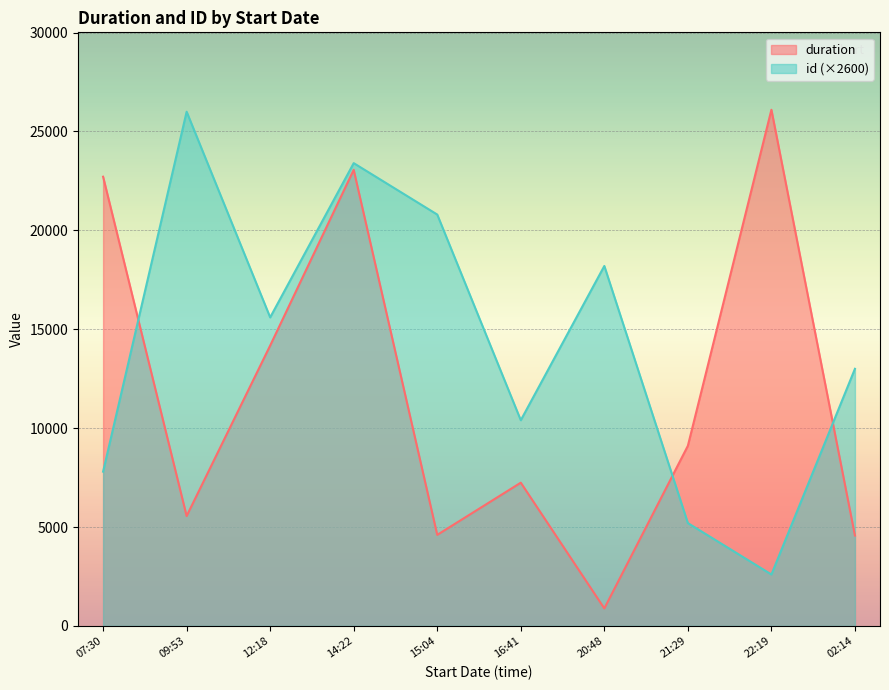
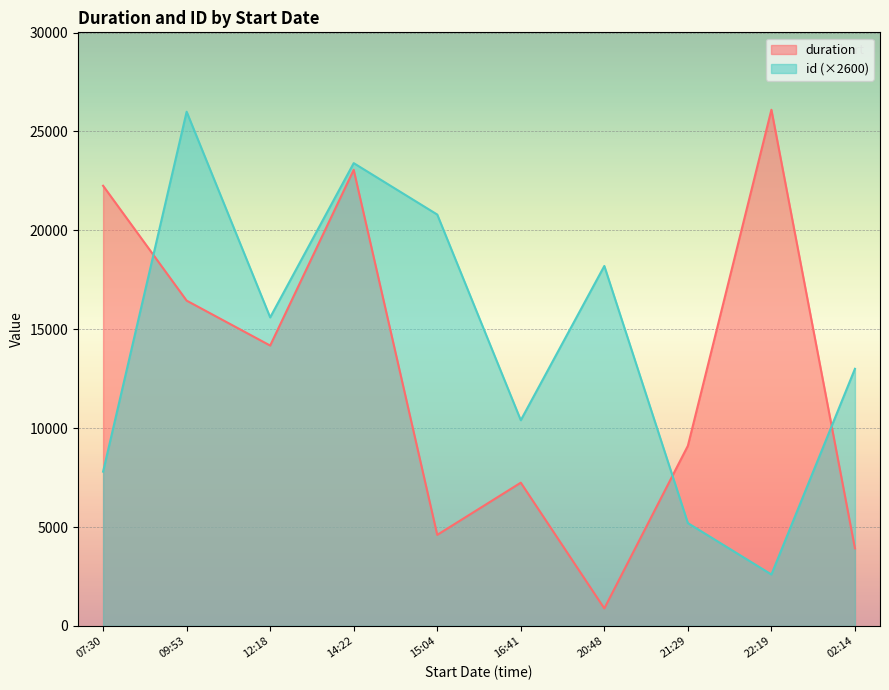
  {
    "duration": {
-     "07:30": 22700,
-     "09:53": 5600,
+     "07:30": 22300,
+     "09:53": 16400,
      "12:18": 14200,
      "14:22": 23100,
      "15:04": 4600,
      "16:41": 7200,
      "20:48": 900,
      "21:29": 9100,
      "22:19": 26100,
-     "02:14": 4600
+     "02:14": 3900
    },
    "id (×2600)": {
      "07:30": 7800,
      "09:53": 26000,
      "12:18": 15600,
      "14:22": 23400,
      "15:04": 20800,
      "16:41": 10400,
      "20:48": 18200,
      "21:29": 5200,
      "22:19": 2600,
      "02:14": 13000
    }
  }
